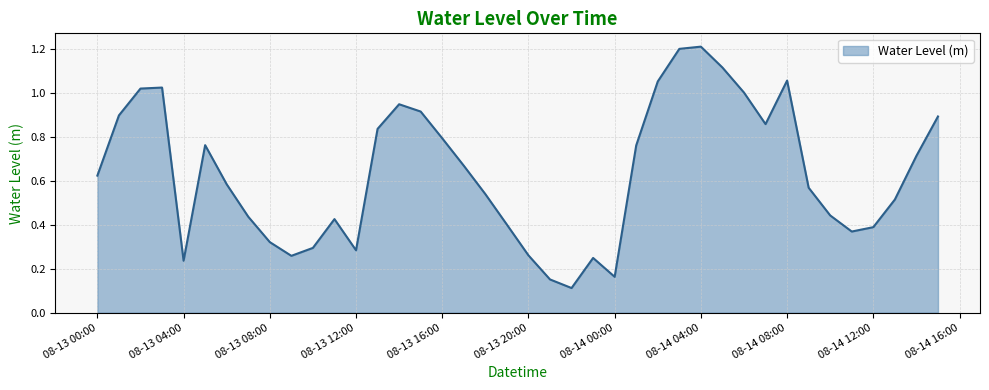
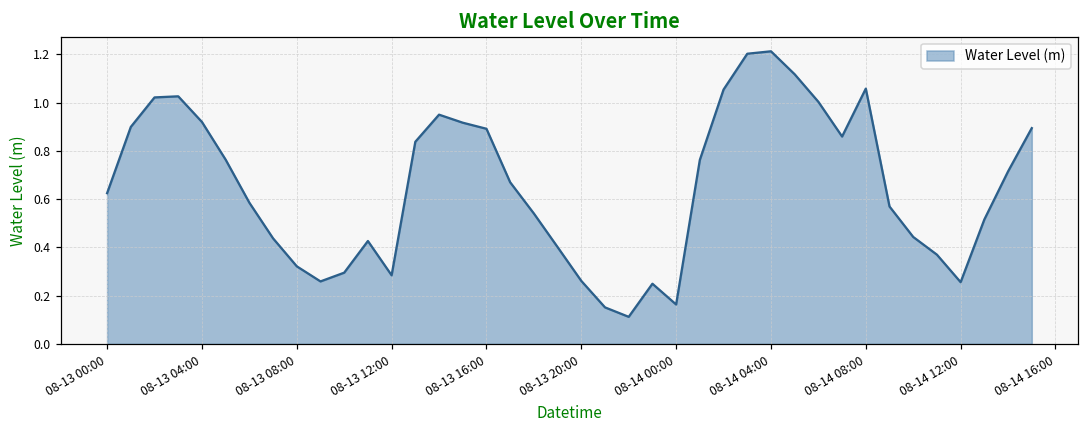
  {
    "08-13 00:00": 0.62,
-   "08-13 04:00": 0.24,
+   "08-13 04:00": 0.92,
    "08-13 08:00": 0.32,
    "08-13 12:00": 0.28,
-   "08-13 16:00": 0.79,
+   "08-13 16:00": 0.89,
    "08-13 20:00": 0.26,
    "08-14 00:00": 0.16,
    "08-14 04:00": 1.21,
    "08-14 08:00": 1.06,
-   "08-14 12:00": 0.39
+   "08-14 12:00": 0.26
  }
